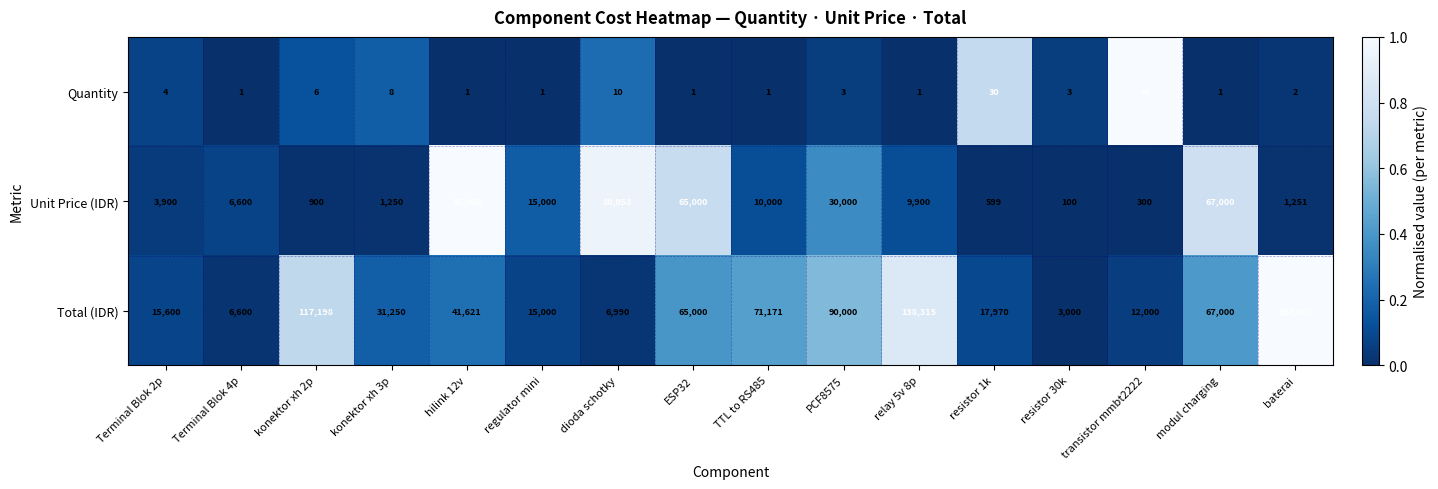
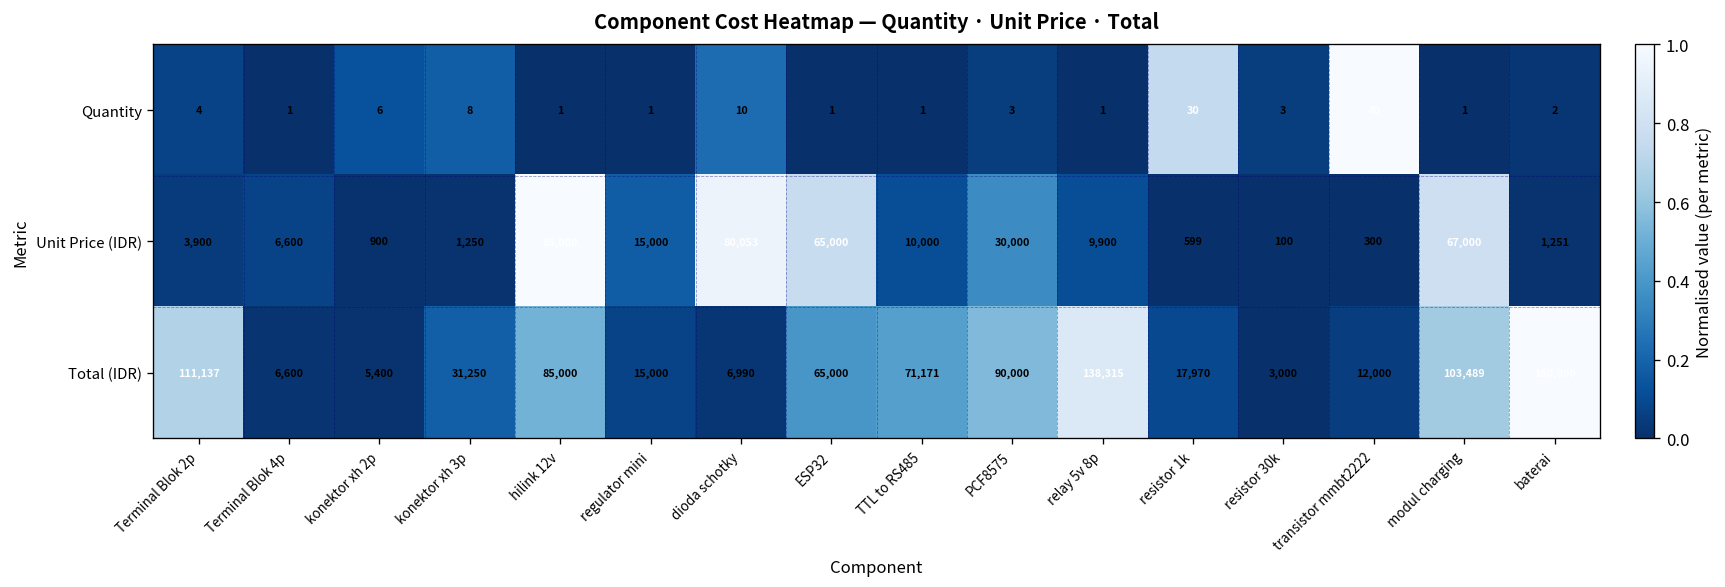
  {
    "Quantity": {
      "Terminal Blok 2p": "4",
      "Terminal Blok 4p": "1",
      "konektor xh 2p": "6",
      "konektor xh 3p": "8",
      "hilink 12v": "1",
      "regulator mini": "1",
      "dioda schotky": "10",
      "ESP32": "1",
      "TTL to RS485": "1",
      "PCF8575": "3",
      "relay 5v 8p": "1",
      "resistor 1k": "30",
      "resistor 30k": "3",
      "modul charging": "1",
      "baterai": "2"
    },
    "Unit Price (IDR)": {
      "Terminal Blok 2p": "3,900",
      "Terminal Blok 4p": "6,600",
      "konektor xh 2p": "900",
      "konektor xh 3p": "1,250",
      "regulator mini": "15,000",
      "ESP32": "65,000",
      "TTL to RS485": "10,000",
      "PCF8575": "30,000",
      "relay 5v 8p": "9,900",
      "resistor 1k": "599",
      "resistor 30k": "100",
      "transistor mmbt2222": "300",
      "modul charging": "67,000",
      "baterai": "1,251"
    },
    "Total (IDR)": {
-     "Terminal Blok 2p": "15,600",
+     "Terminal Blok 2p": "111,137",
      "Terminal Blok 4p": "6,600",
-     "konektor xh 2p": "117,198",
+     "konektor xh 2p": "5,400",
      "konektor xh 3p": "31,250",
-     "hilink 12v": "41,621",
+     "hilink 12v": "85,000",
      "regulator mini": "15,000",
      "dioda schotky": "6,990",
      "ESP32": "65,000",
      "TTL to RS485": "71,171",
      "PCF8575": "90,000",
      "resistor 1k": "17,970",
      "resistor 30k": "3,000",
      "transistor mmbt2222": "12,000",
-     "modul charging": "67,000"
+     "modul charging": "103,489"
    }
  }
